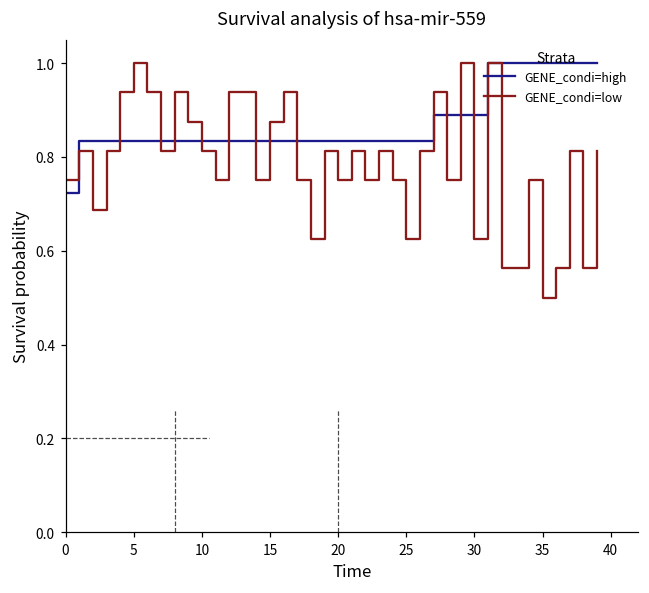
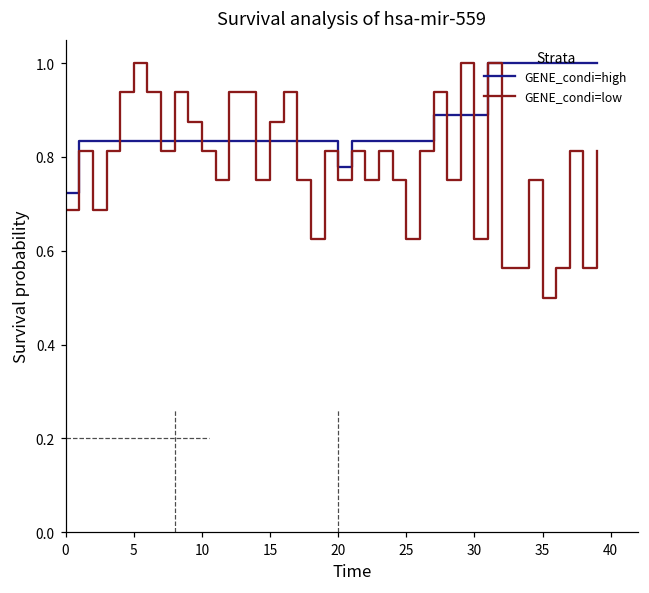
  {
    "GENE_condi=high": {
      "0": 0.72,
      "5": 0.83,
      "10": 0.83,
      "15": 0.83,
-     "20": 0.83,
+     "20": 0.78,
      "25": 0.83,
      "30": 0.89,
      "35": 1.00
    },
    "GENE_condi=low": {
-     "0": 0.75,
+     "0": 0.69,
      "5": 1.00,
      "10": 0.81,
      "15": 0.88,
      "20": 0.75,
      "25": 0.63,
      "30": 0.63,
      "35": 0.50
    }
  }
